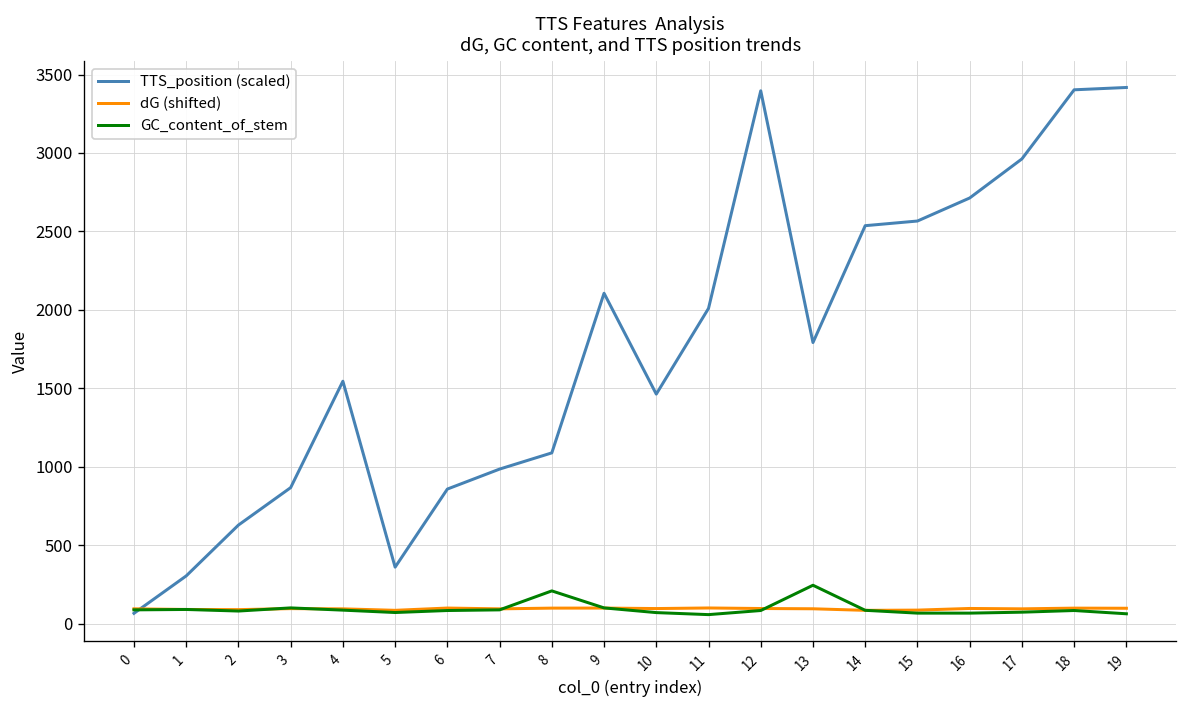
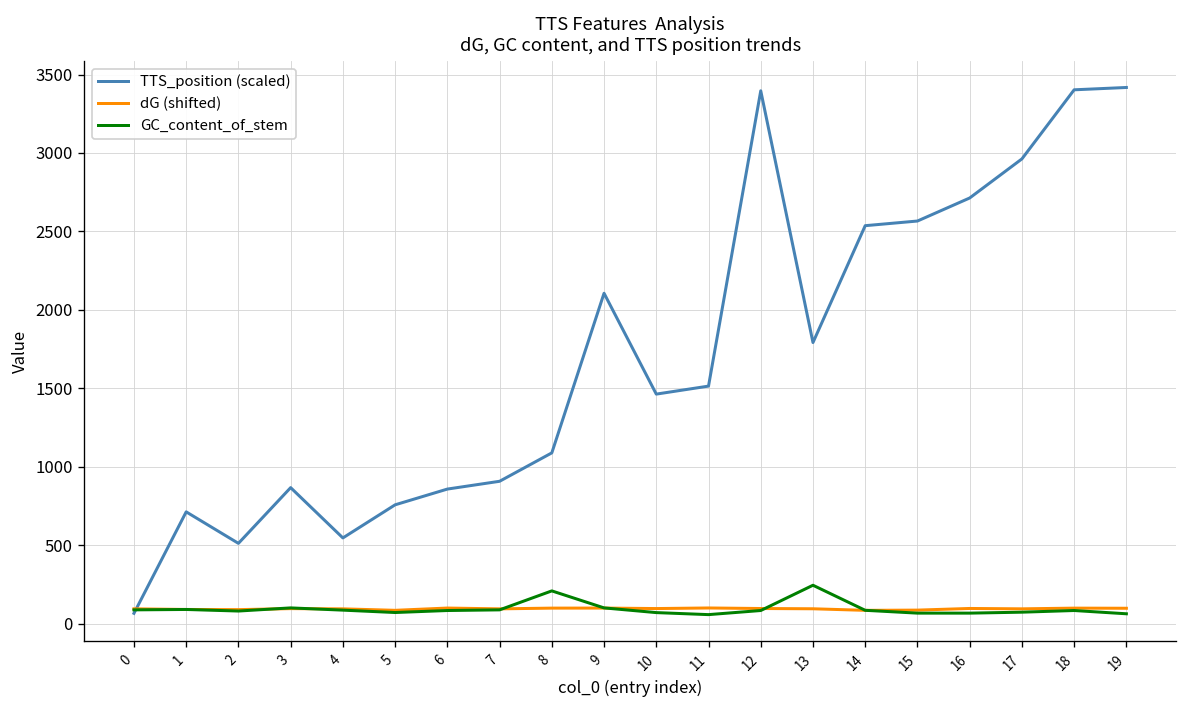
  {
    "TTS_position (scaled)": {
      "0": 70,
-     "1": 300,
-     "2": 630,
+     "1": 710,
+     "2": 510,
      "3": 870,
-     "4": 1540,
-     "5": 360,
+     "4": 550,
+     "5": 760,
      "6": 860,
-     "7": 980,
+     "7": 910,
      "8": 1090,
      "9": 2110,
      "10": 1460,
-     "11": 2010,
+     "11": 1510,
      "12": 3400,
      "13": 1790,
      "14": 2540,
      "15": 2570,
      "16": 2710,
      "17": 2960,
      "18": 3400,
      "19": 3420
    },
    "dG (shifted)": {
      "8": 100,
      "10": 100,
      "11": 100,
      "13": 90,
      "16": 100,
      "17": 90,
      "19": 100
    },
    "GC_content_of_stem": {
      "8": 210,
      "10": 70,
      "11": 60,
      "13": 240,
      "16": 70,
      "17": 70,
      "19": 60
    }
  }
